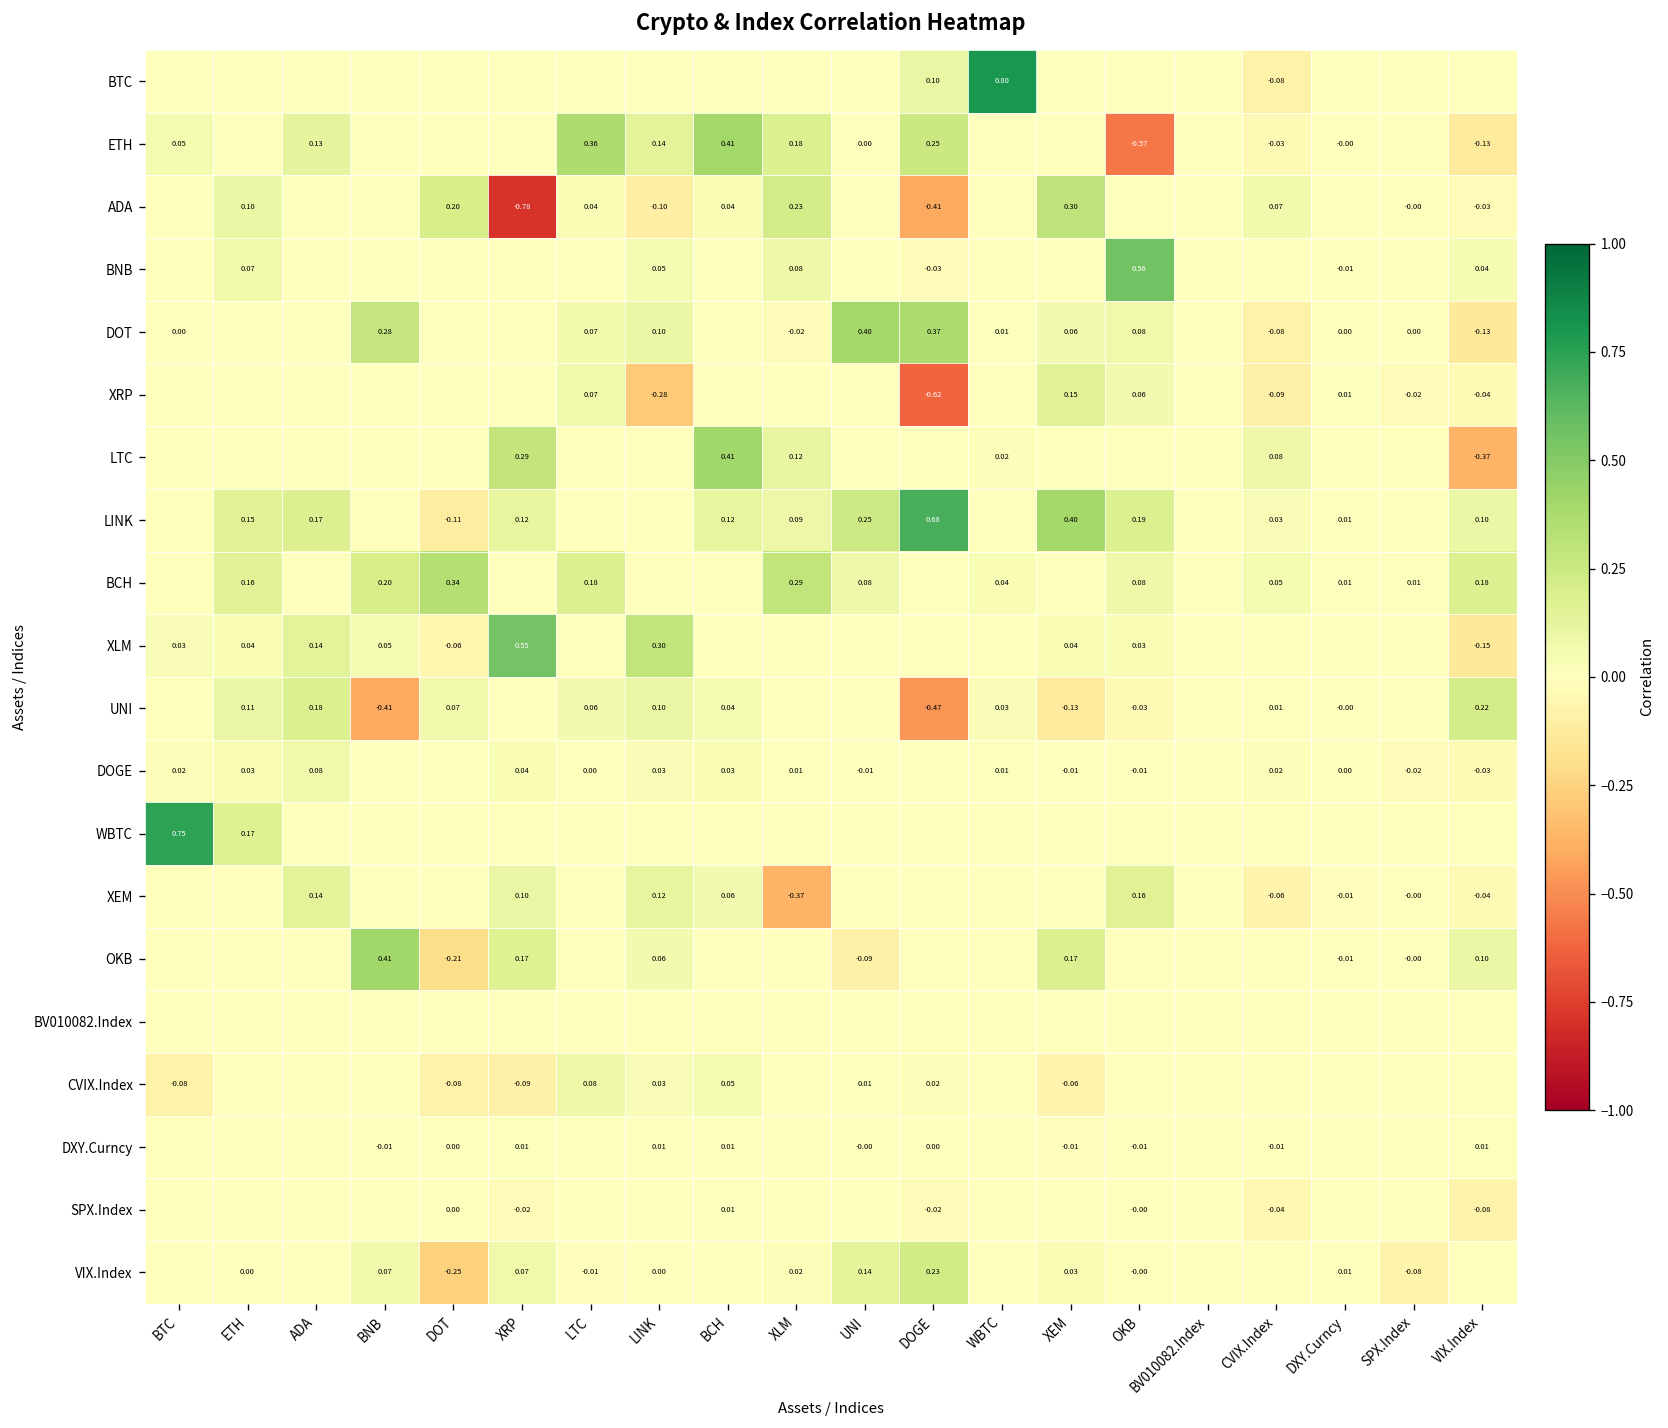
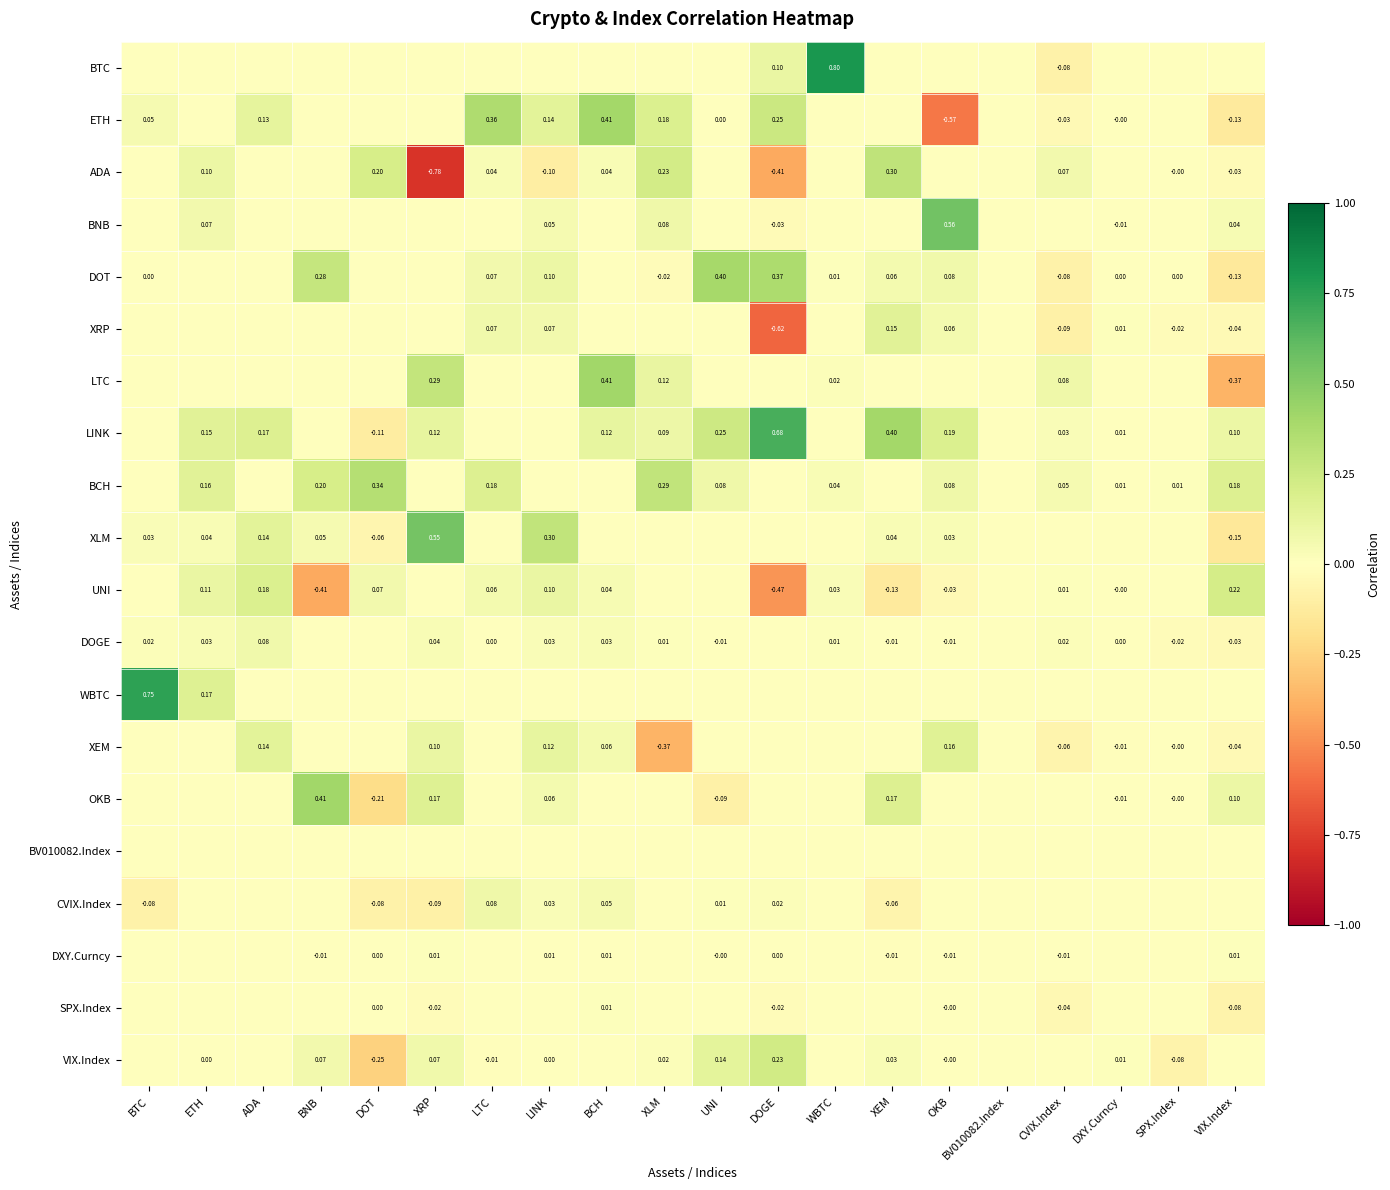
  {
    "BTC": {
      "DOGE": 0.10,
      "WBTC": 0.80,
      "CVIX.Index": -0.08
    },
    "ETH": {
      "BTC": 0.05,
      "ADA": 0.13,
      "LTC": 0.36,
      "LINK": 0.14,
      "BCH": 0.41,
      "XLM": 0.18,
      "UNI": 0.00,
      "DOGE": 0.25,
      "OKB": -0.57,
      "CVIX.Index": -0.03,
      "DXY.Curncy": -0.00,
      "VIX.Index": -0.13
    },
    "ADA": {
      "ETH": 0.10,
      "DOT": 0.20,
      "XRP": -0.78,
      "LTC": 0.04,
      "LINK": -0.10,
      "BCH": 0.04,
      "XLM": 0.23,
      "DOGE": -0.41,
      "XEM": 0.30,
      "CVIX.Index": 0.07,
      "SPX.Index": -0.00,
      "VIX.Index": -0.03
    },
    "BNB": {
      "ETH": 0.07,
      "LINK": 0.05,
      "XLM": 0.08,
      "DOGE": -0.03,
      "OKB": 0.56,
      "DXY.Curncy": -0.01,
      "VIX.Index": 0.04
    },
    "DOT": {
      "BTC": 0.00,
      "BNB": 0.28,
      "LTC": 0.07,
      "LINK": 0.10,
      "XLM": -0.02,
      "UNI": 0.40,
      "DOGE": 0.37,
      "WBTC": 0.01,
      "XEM": 0.06,
      "OKB": 0.08,
      "CVIX.Index": -0.08,
      "DXY.Curncy": 0.00,
      "SPX.Index": 0.00,
      "VIX.Index": -0.13
    },
    "XRP": {
      "LTC": 0.07,
-     "LINK": -0.28,
+     "LINK": 0.07,
      "DOGE": -0.62,
      "XEM": 0.15,
      "OKB": 0.06,
      "CVIX.Index": -0.09,
      "DXY.Curncy": 0.01,
      "SPX.Index": -0.02,
      "VIX.Index": -0.04
    },
    "LTC": {
      "XRP": 0.29,
      "BCH": 0.41,
      "XLM": 0.12,
      "WBTC": 0.02,
      "CVIX.Index": 0.08,
      "VIX.Index": -0.37
    },
    "LINK": {
      "ETH": 0.15,
      "ADA": 0.17,
      "DOT": -0.11,
      "XRP": 0.12,
      "BCH": 0.12,
      "XLM": 0.09,
      "UNI": 0.25,
      "DOGE": 0.68,
      "XEM": 0.40,
      "OKB": 0.19,
      "CVIX.Index": 0.03,
      "DXY.Curncy": 0.01,
      "VIX.Index": 0.10
    },
    "BCH": {
      "ETH": 0.16,
      "BNB": 0.20,
      "DOT": 0.34,
      "LTC": 0.18,
      "XLM": 0.29,
      "UNI": 0.08,
      "WBTC": 0.04,
      "OKB": 0.08,
      "CVIX.Index": 0.05,
      "DXY.Curncy": 0.01,
      "SPX.Index": 0.01,
      "VIX.Index": 0.18
    },
    "XLM": {
      "BTC": 0.03,
      "ETH": 0.04,
      "ADA": 0.14,
      "BNB": 0.05,
      "DOT": -0.06,
      "XRP": 0.55,
      "LINK": 0.30,
      "XEM": 0.04,
      "OKB": 0.03,
      "VIX.Index": -0.15
    },
    "UNI": {
      "ETH": 0.11,
      "ADA": 0.18,
      "BNB": -0.41,
      "DOT": 0.07,
      "LTC": 0.06,
      "LINK": 0.10,
      "BCH": 0.04,
      "DOGE": -0.47,
      "WBTC": 0.03,
      "XEM": -0.13,
      "OKB": -0.03,
      "CVIX.Index": 0.01,
      "DXY.Curncy": -0.00,
      "VIX.Index": 0.22
    },
    "DOGE": {
      "BTC": 0.02,
      "ETH": 0.03,
      "ADA": 0.08,
      "XRP": 0.04,
      "LTC": 0.00,
      "LINK": 0.03,
      "BCH": 0.03,
      "XLM": 0.01,
      "UNI": -0.01,
      "WBTC": 0.01,
      "XEM": -0.01,
      "OKB": -0.01,
      "CVIX.Index": 0.02,
      "DXY.Curncy": 0.00,
      "SPX.Index": -0.02,
      "VIX.Index": -0.03
    },
    "WBTC": {
      "BTC": 0.75,
      "ETH": 0.17
    },
    "XEM": {
      "ADA": 0.14,
      "XRP": 0.10,
      "LINK": 0.12,
      "BCH": 0.06,
      "XLM": -0.37,
      "OKB": 0.16,
      "CVIX.Index": -0.06,
      "DXY.Curncy": -0.01,
      "SPX.Index": -0.00,
      "VIX.Index": -0.04
    },
    "OKB": {
      "BNB": 0.41,
      "DOT": -0.21,
      "XRP": 0.17,
      "LINK": 0.06,
      "UNI": -0.09,
      "XEM": 0.17,
      "DXY.Curncy": -0.01,
      "SPX.Index": -0.00,
      "VIX.Index": 0.10
    },
    "CVIX.Index": {
      "BTC": -0.08,
      "DOT": -0.08,
      "XRP": -0.09,
      "LTC": 0.08,
      "LINK": 0.03,
      "BCH": 0.05,
      "UNI": 0.01,
      "DOGE": 0.02,
      "XEM": -0.06
    },
    "DXY.Curncy": {
      "BNB": -0.01,
      "DOT": 0.00,
      "XRP": 0.01,
      "LINK": 0.01,
      "BCH": 0.01,
      "UNI": -0.00,
      "DOGE": 0.00,
      "XEM": -0.01,
      "OKB": -0.01,
      "CVIX.Index": -0.01,
      "VIX.Index": 0.01
    },
    "SPX.Index": {
      "DOT": 0.00,
      "XRP": -0.02,
      "BCH": 0.01,
      "DOGE": -0.02,
      "OKB": -0.00,
      "CVIX.Index": -0.04,
      "VIX.Index": -0.08
    },
    "VIX.Index": {
      "ETH": 0.00,
      "BNB": 0.07,
      "DOT": -0.25,
      "XRP": 0.07,
      "LTC": -0.01,
      "LINK": 0.00,
      "XLM": 0.02,
      "UNI": 0.14,
      "DOGE": 0.23,
      "XEM": 0.03,
      "OKB": -0.00,
      "DXY.Curncy": 0.01,
      "SPX.Index": -0.08
    }
  }
